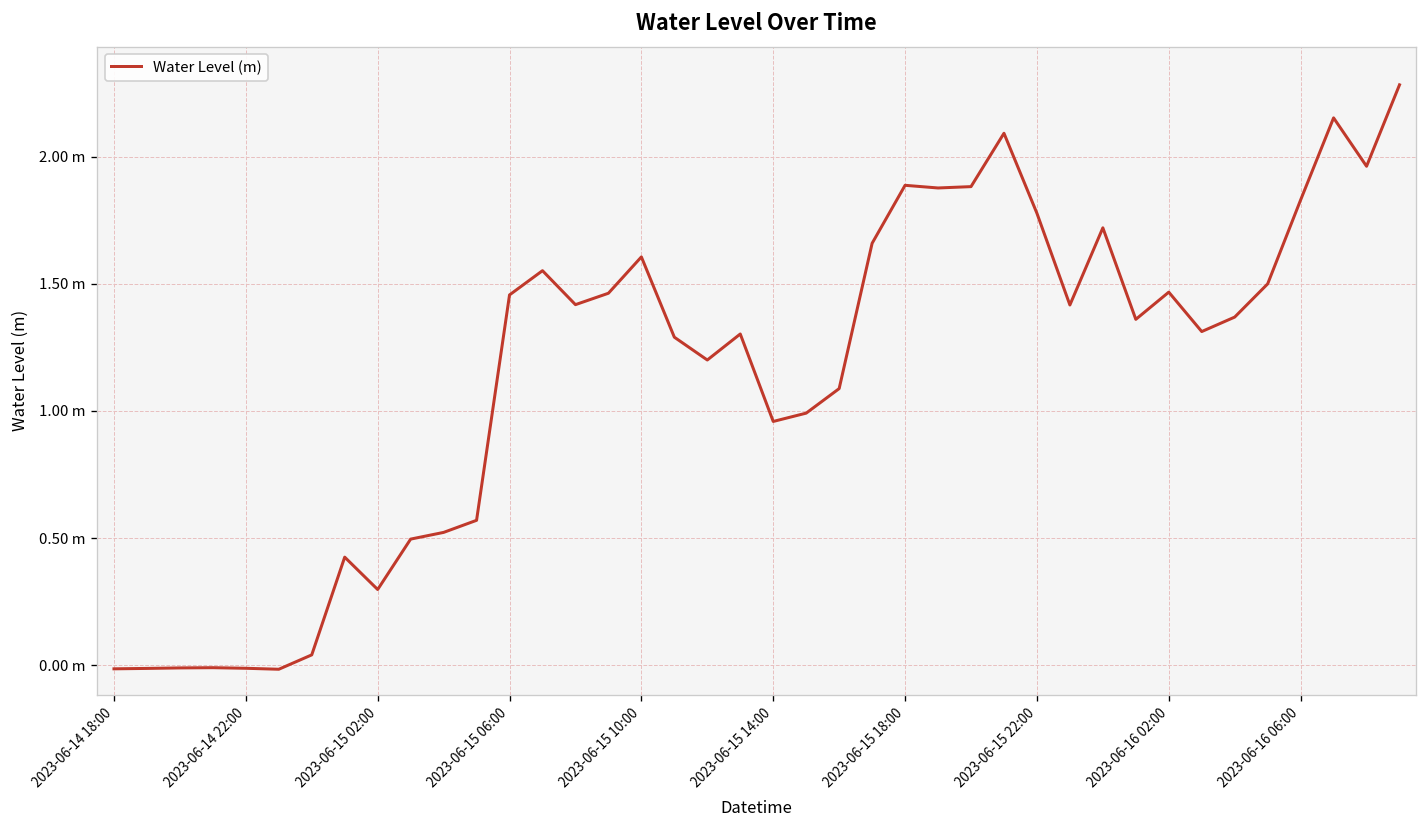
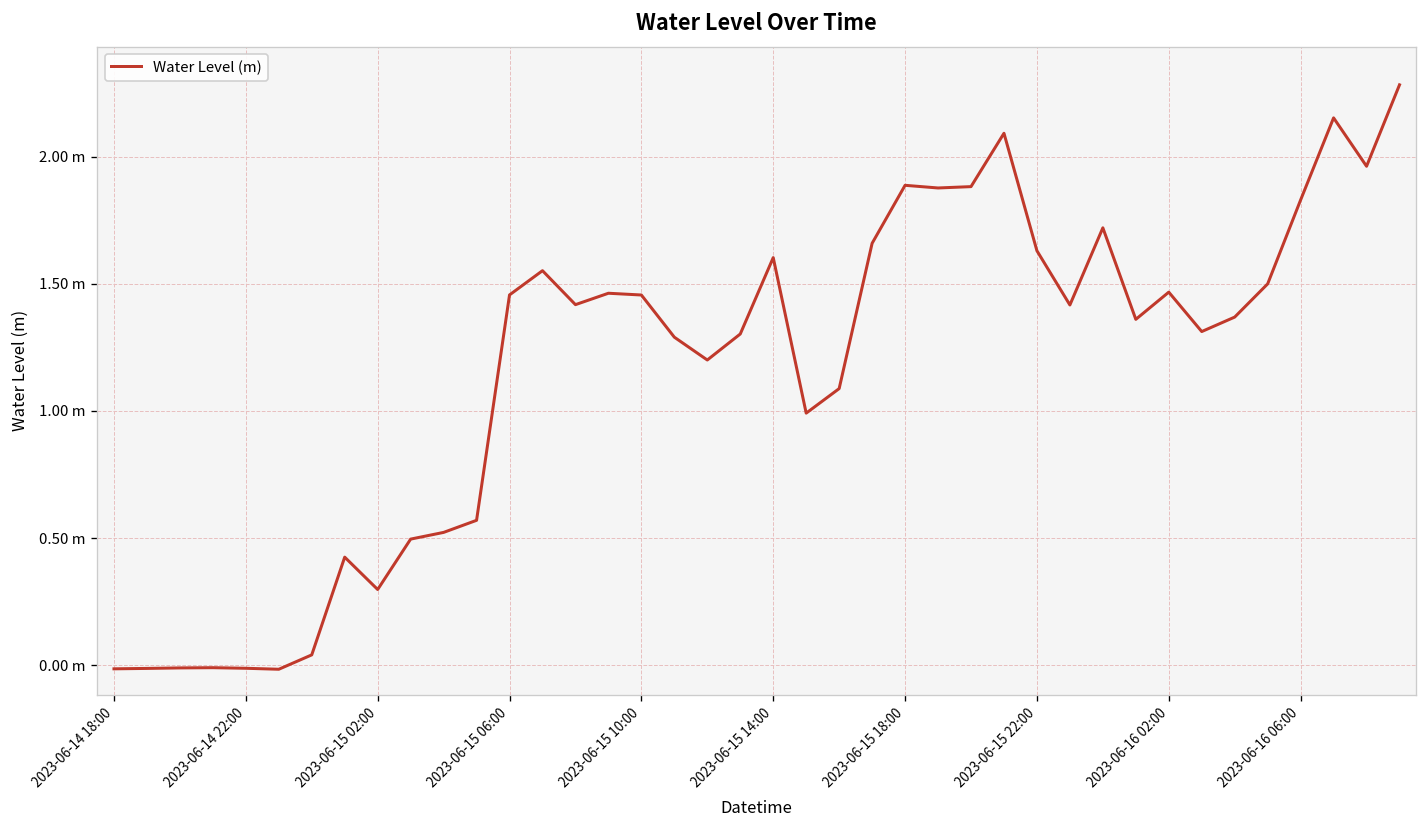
  {
    "2023-06-14 18:00": "-0.01 m",
    "2023-06-14 22:00": "-0.01 m",
    "2023-06-15 02:00": "0.30 m",
    "2023-06-15 06:00": "1.46 m",
-   "2023-06-15 10:00": "1.61 m",
-   "2023-06-15 14:00": "0.96 m",
+   "2023-06-15 10:00": "1.46 m",
+   "2023-06-15 14:00": "1.60 m",
    "2023-06-15 18:00": "1.89 m",
-   "2023-06-15 22:00": "1.78 m",
+   "2023-06-15 22:00": "1.63 m",
    "2023-06-16 02:00": "1.47 m",
    "2023-06-16 06:00": "1.83 m"
  }
